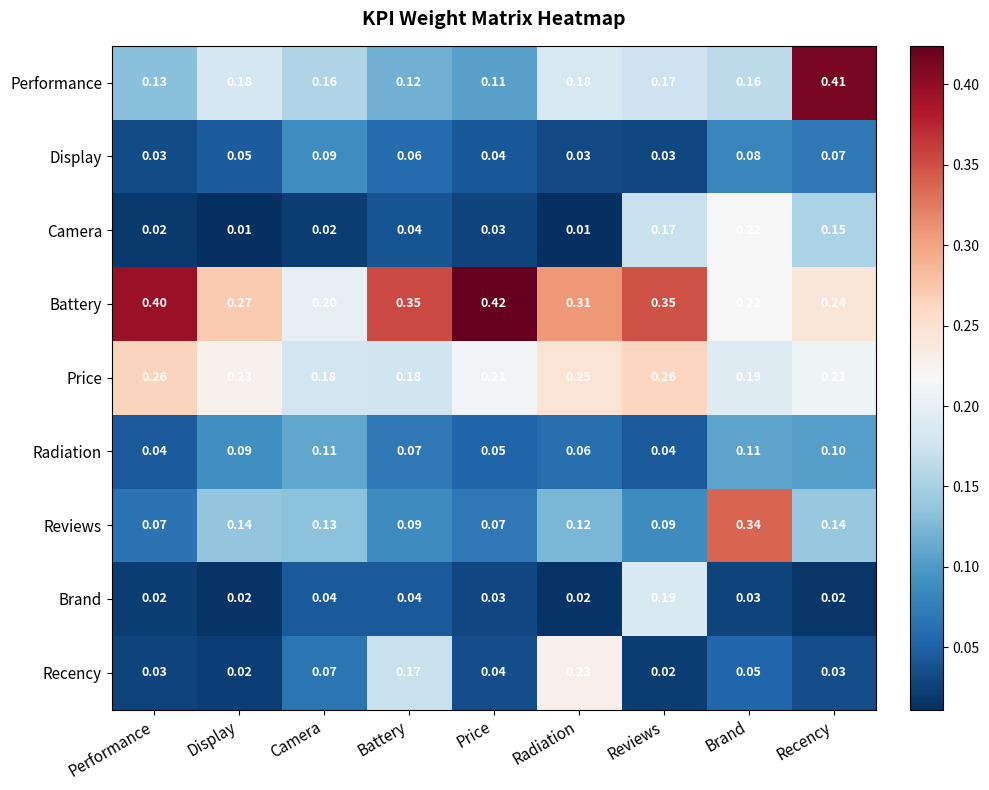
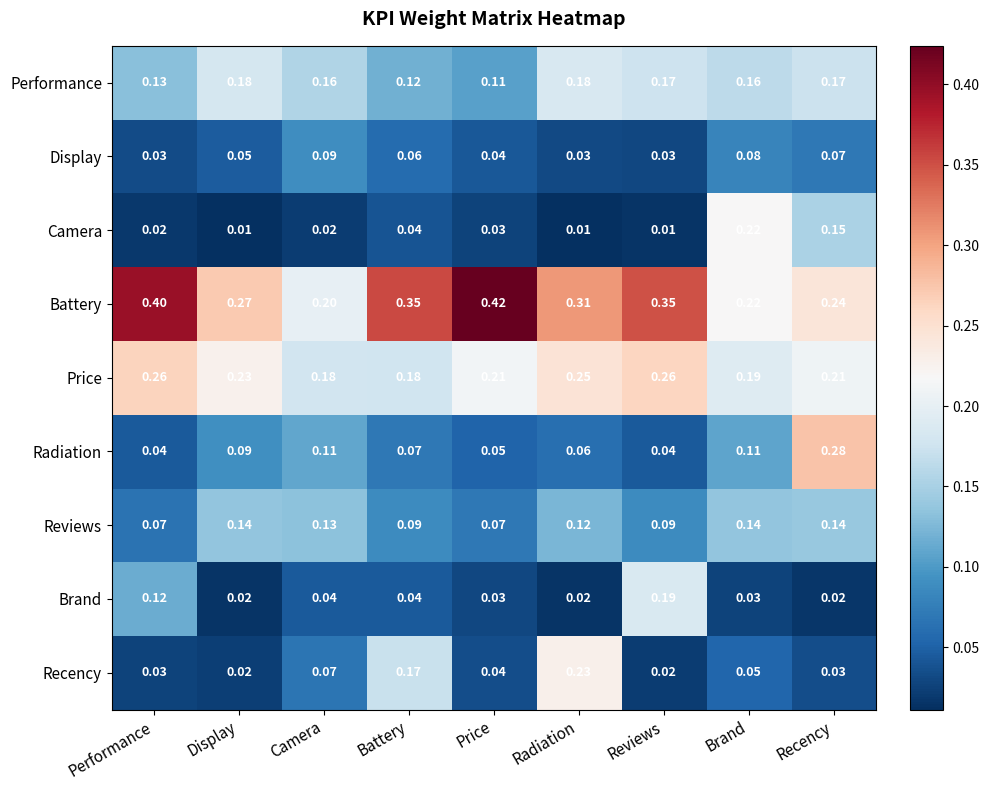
  {
    "Performance": {
      "Performance": 0.13,
      "Camera": 0.16,
      "Battery": 0.12,
      "Price": 0.11,
      "Reviews": 0.17,
      "Brand": 0.16,
-     "Recency": 0.41
+     "Recency": 0.17
    },
    "Display": {
      "Performance": 0.03,
      "Display": 0.05,
      "Camera": 0.09,
      "Battery": 0.06,
      "Price": 0.04,
      "Radiation": 0.03,
      "Reviews": 0.03,
      "Brand": 0.08,
      "Recency": 0.07
    },
    "Camera": {
      "Performance": 0.02,
      "Display": 0.01,
      "Camera": 0.02,
      "Battery": 0.04,
      "Price": 0.03,
      "Radiation": 0.01,
-     "Reviews": 0.17,
+     "Reviews": 0.01,
      "Recency": 0.15
    },
    "Battery": {
      "Performance": 0.40,
      "Display": 0.27,
      "Battery": 0.35,
      "Price": 0.42,
      "Radiation": 0.31,
      "Reviews": 0.35
    },
    "Price": {
      "Performance": 0.26,
      "Reviews": 0.26
    },
    "Radiation": {
      "Performance": 0.04,
      "Display": 0.09,
      "Camera": 0.11,
      "Battery": 0.07,
      "Price": 0.05,
      "Radiation": 0.06,
      "Reviews": 0.04,
      "Brand": 0.11,
-     "Recency": 0.10
+     "Recency": 0.28
    },
    "Reviews": {
      "Performance": 0.07,
      "Display": 0.14,
      "Camera": 0.13,
      "Battery": 0.09,
      "Price": 0.07,
      "Radiation": 0.12,
      "Reviews": 0.09,
-     "Brand": 0.34,
+     "Brand": 0.14,
      "Recency": 0.14
    },
    "Brand": {
-     "Performance": 0.02,
+     "Performance": 0.12,
      "Display": 0.02,
      "Camera": 0.04,
      "Battery": 0.04,
      "Price": 0.03,
      "Radiation": 0.02,
      "Brand": 0.03,
      "Recency": 0.02
    },
    "Recency": {
      "Performance": 0.03,
      "Display": 0.02,
      "Camera": 0.07,
      "Battery": 0.17,
      "Price": 0.04,
      "Reviews": 0.02,
      "Brand": 0.05,
      "Recency": 0.03
    }
  }
